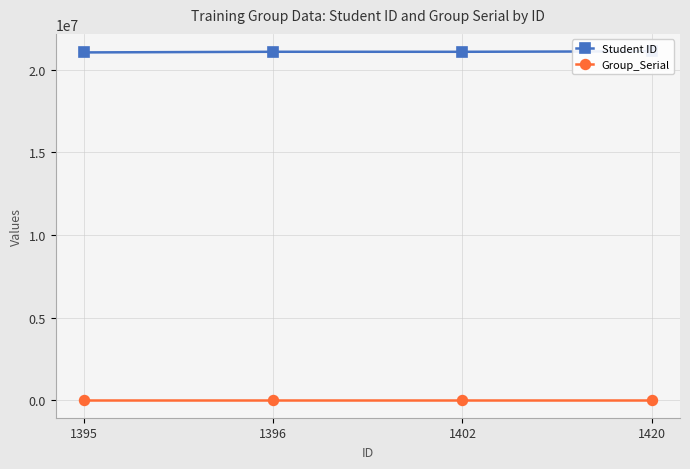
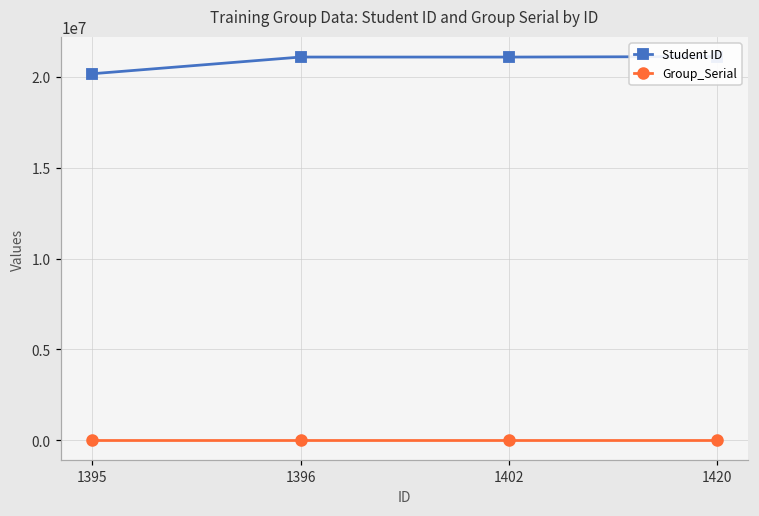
  {
    "Student ID": {
-     "1395": 21000000,
+     "1395": 20200000,
      "1396": 21100000,
      "1402": 21100000
    },
    "Group_Serial": {
      "1395": 0,
      "1396": 0,
      "1402": 0,
      "1420": 0
    }
  }
